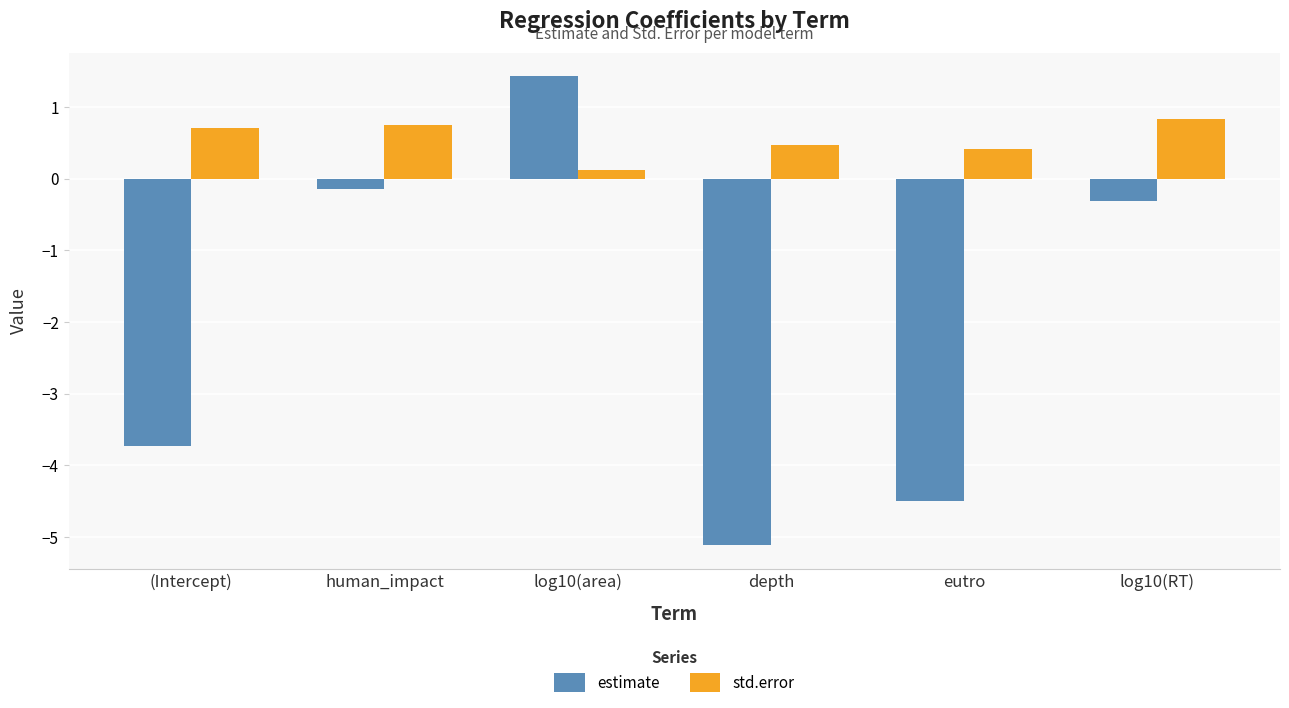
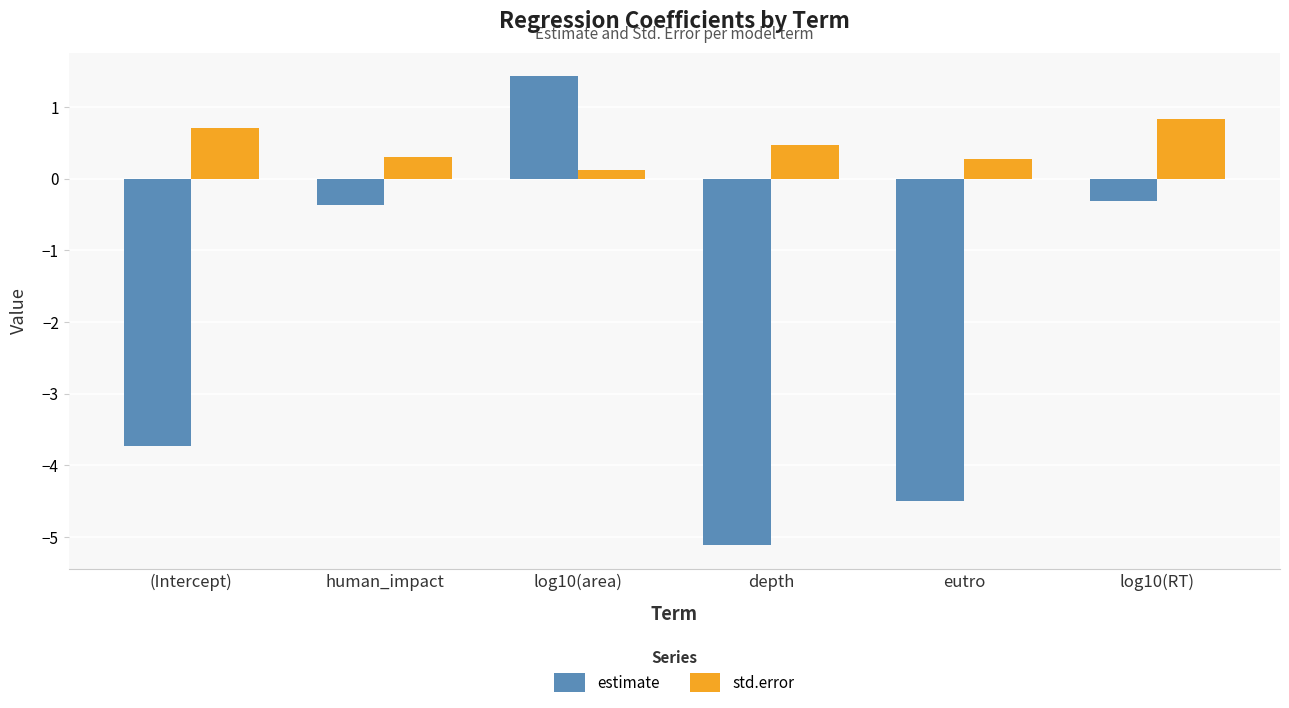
  {
    "estimate": {
      "(Intercept)": -3.7,
-     "human_impact": -0.2,
+     "human_impact": -0.4,
      "log10(area)": 1.4,
      "depth": -5.1,
      "eutro": -4.5,
      "log10(RT)": -0.3
    },
    "std.error": {
      "(Intercept)": 0.7,
-     "human_impact": 0.8,
+     "human_impact": 0.3,
      "log10(area)": 0.1,
      "depth": 0.5,
-     "eutro": 0.4,
+     "eutro": 0.3,
      "log10(RT)": 0.8
    }
  }
